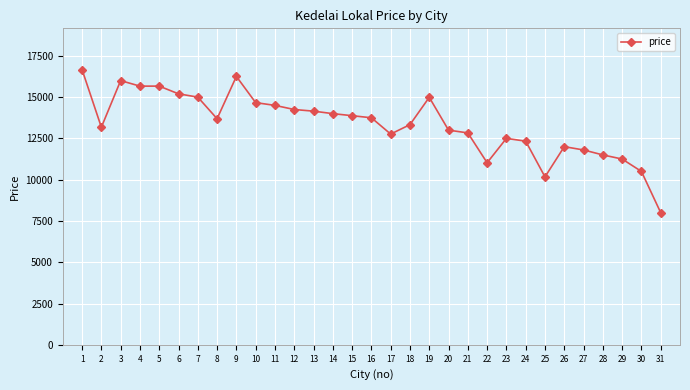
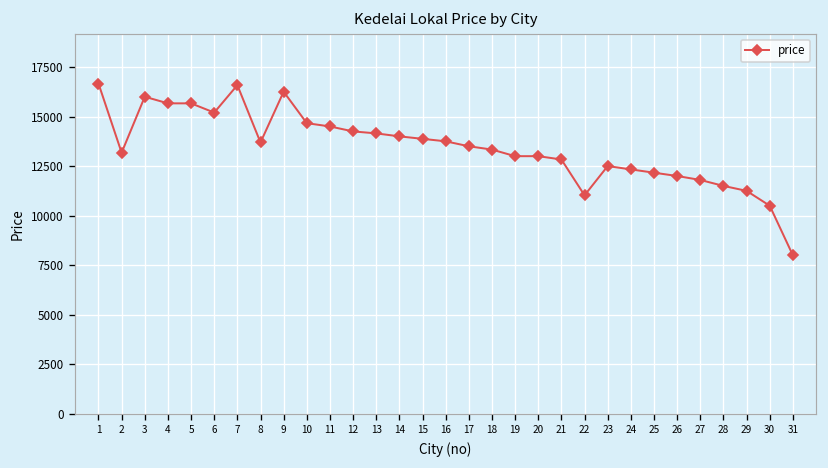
  {
    "1": 16700,
    "2": 13200,
    "3": 16000,
    "4": 15700,
    "5": 15700,
    "6": 15200,
-   "7": 15000,
+   "7": 16600,
    "8": 13700,
    "9": 16300,
    "10": 14700,
    "11": 14500,
    "12": 14300,
    "13": 14200,
    "14": 14000,
    "15": 13900,
    "16": 13800,
-   "17": 12800,
+   "17": 13500,
    "18": 13300,
-   "19": 15000,
+   "19": 13000,
    "20": 13000,
    "21": 12800,
    "22": 11000,
    "23": 12500,
    "24": 12300,
-   "25": 10200,
+   "25": 12200,
    "26": 12000,
    "27": 11800,
    "28": 11500,
    "29": 11300,
    "30": 10500,
    "31": 8000
  }
